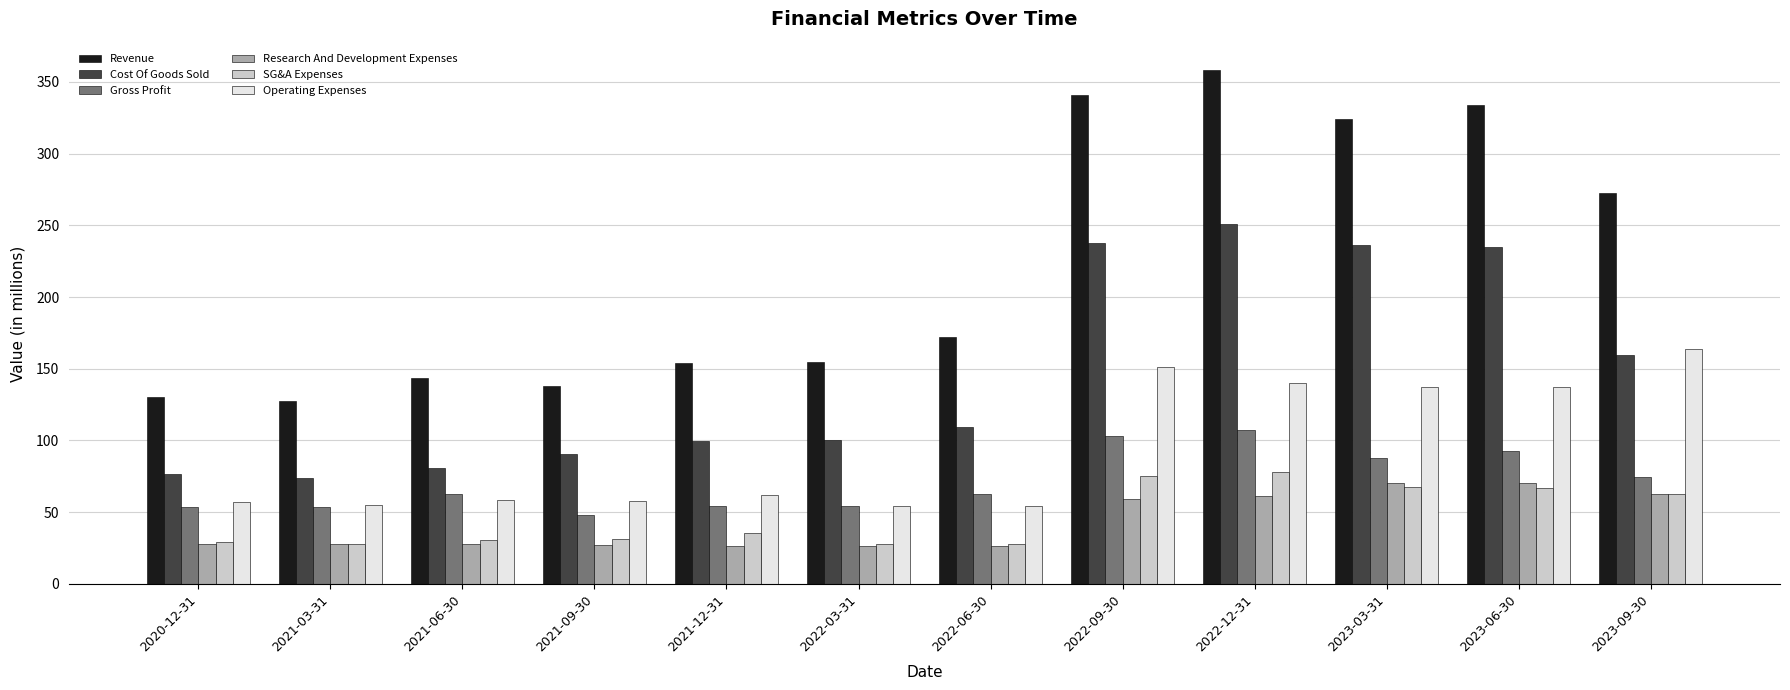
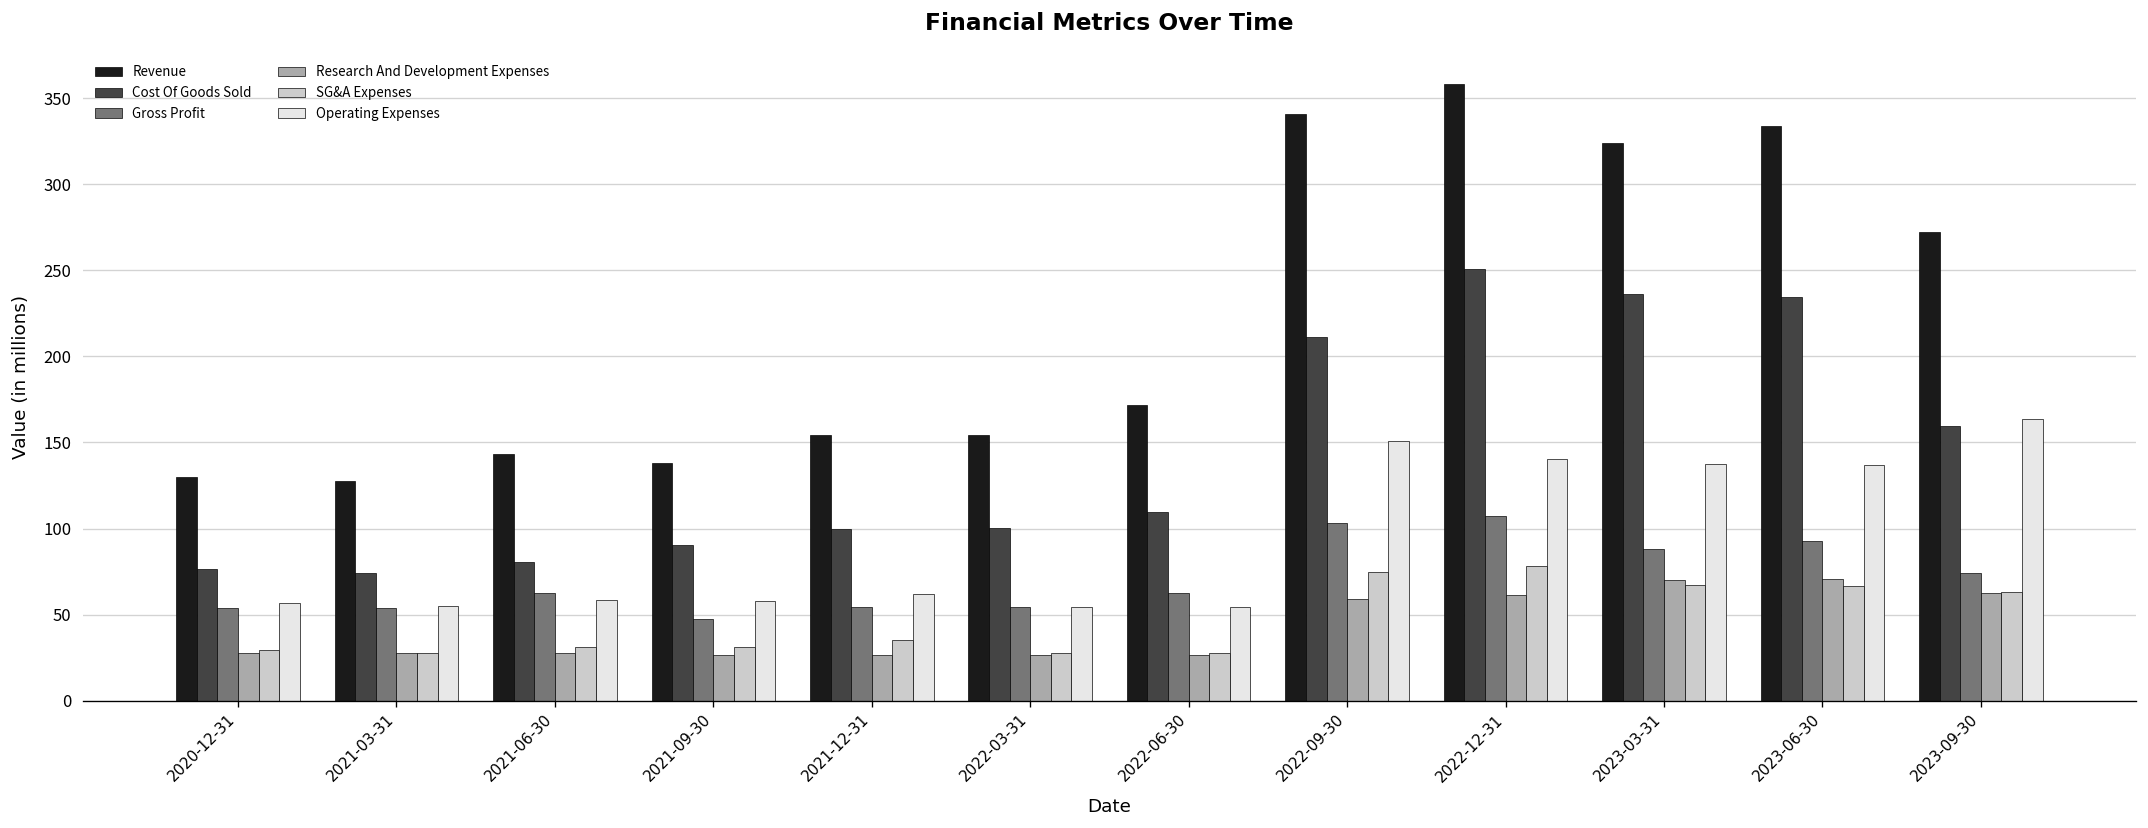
  {
    "Revenue": {
      "2020-12-31": 130,
      "2021-03-31": 128,
      "2021-06-30": 143,
      "2021-09-30": 138,
      "2021-12-31": 154,
      "2022-03-31": 155,
      "2022-06-30": 172,
      "2022-09-30": 341,
      "2022-12-31": 358,
      "2023-03-31": 324,
      "2023-06-30": 334,
      "2023-09-30": 272
    },
    "Cost Of Goods Sold": {
      "2020-12-31": 77,
      "2021-03-31": 74,
      "2021-06-30": 81,
      "2021-09-30": 90,
      "2021-12-31": 100,
      "2022-03-31": 100,
      "2022-06-30": 110,
-     "2022-09-30": 238,
+     "2022-09-30": 211,
      "2022-12-31": 251,
      "2023-03-31": 236,
      "2023-06-30": 235,
      "2023-09-30": 159
    },
    "Gross Profit": {
      "2020-12-31": 54,
      "2021-03-31": 54,
      "2021-06-30": 63,
      "2021-09-30": 48,
      "2021-12-31": 54,
      "2022-03-31": 54,
      "2022-06-30": 63,
      "2022-09-30": 103,
      "2022-12-31": 107,
      "2023-03-31": 88,
      "2023-06-30": 93,
      "2023-09-30": 74
    }
  }
